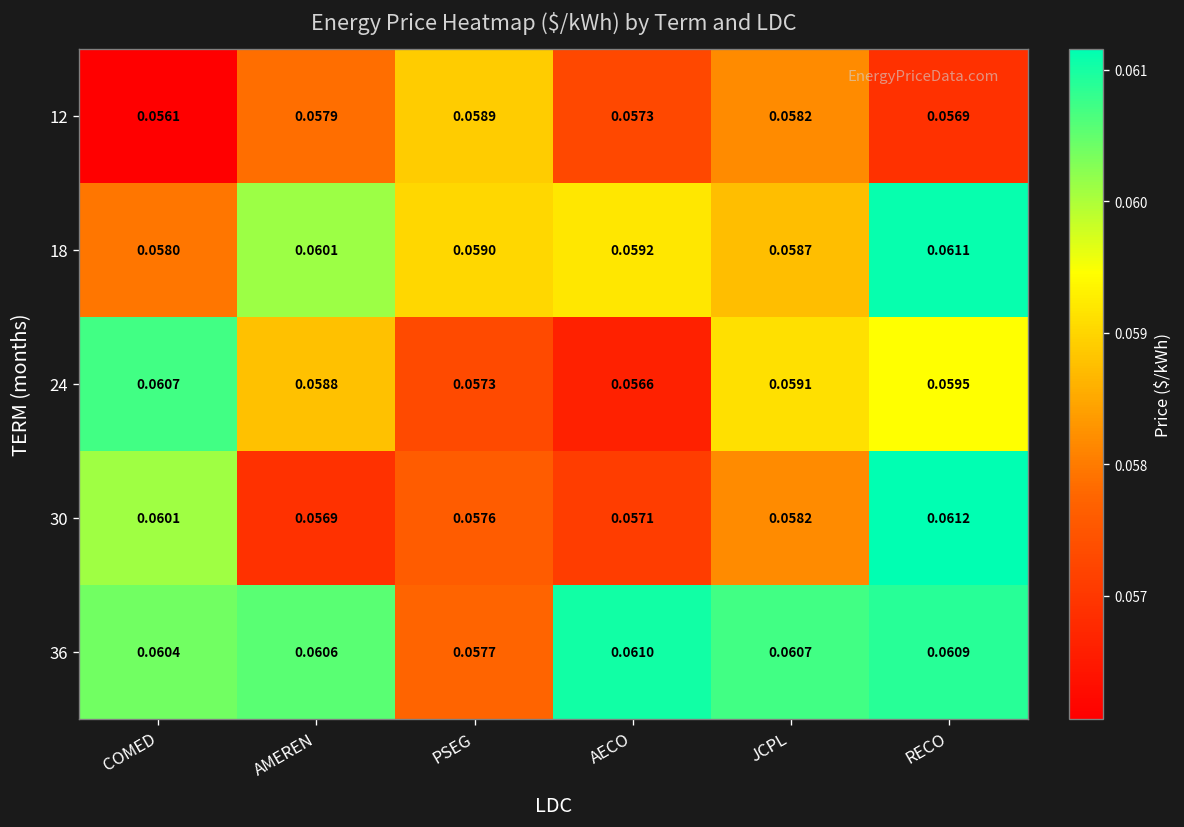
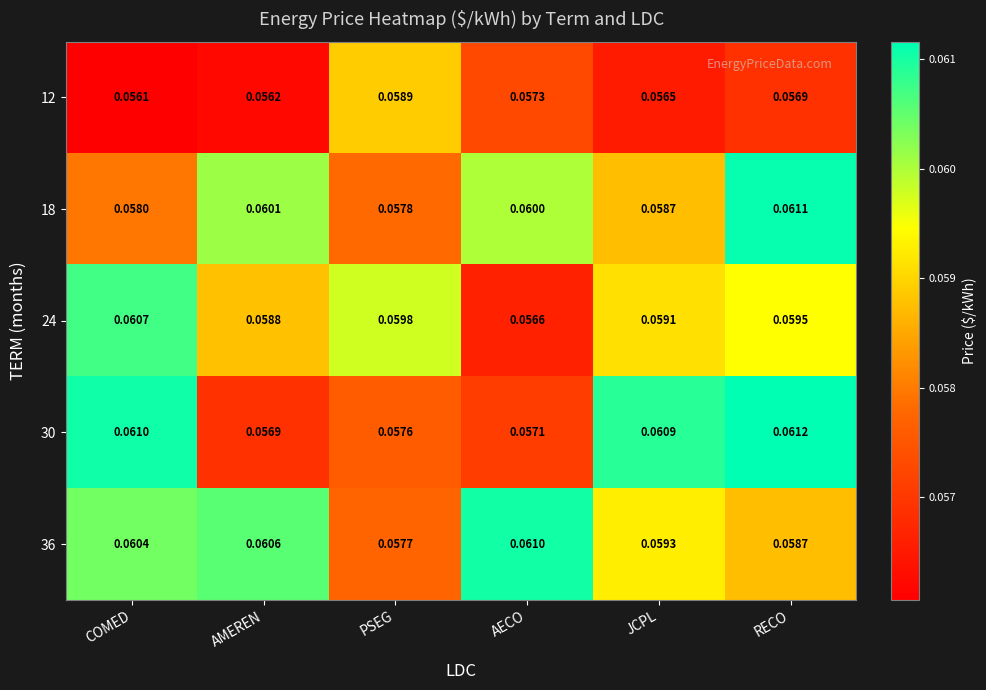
  {
    "12": {
      "COMED": 0.0561,
-     "AMEREN": 0.0579,
+     "AMEREN": 0.0562,
      "PSEG": 0.0589,
      "AECO": 0.0573,
-     "JCPL": 0.0582
+     "JCPL": 0.0565
    },
    "18": {
      "COMED": 0.0580,
      "AMEREN": 0.0601,
-     "PSEG": 0.0590,
-     "AECO": 0.0592,
+     "PSEG": 0.0578,
+     "AECO": 0.0600,
      "JCPL": 0.0587,
      "RECO": 0.0611
    },
    "24": {
      "COMED": 0.0607,
      "AMEREN": 0.0588,
-     "PSEG": 0.0573,
+     "PSEG": 0.0598,
      "AECO": 0.0566,
      "JCPL": 0.0591,
      "RECO": 0.0595
    },
    "30": {
-     "COMED": 0.0601,
+     "COMED": 0.0610,
      "AMEREN": 0.0569,
      "PSEG": 0.0576,
      "AECO": 0.0571,
-     "JCPL": 0.0582,
+     "JCPL": 0.0609,
      "RECO": 0.0612
    },
    "36": {
      "COMED": 0.0604,
      "AMEREN": 0.0606,
      "PSEG": 0.0577,
      "AECO": 0.0610,
-     "JCPL": 0.0607,
-     "RECO": 0.0609
+     "JCPL": 0.0593,
+     "RECO": 0.0587
    }
  }
